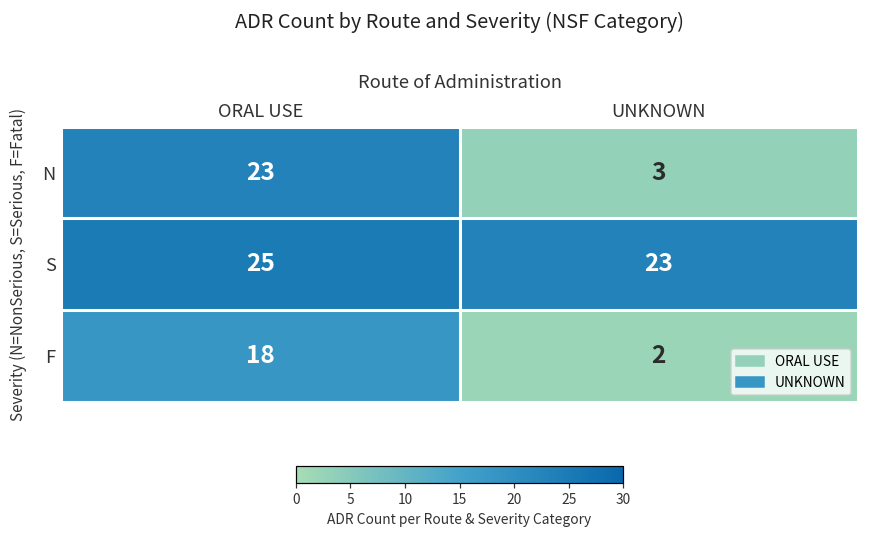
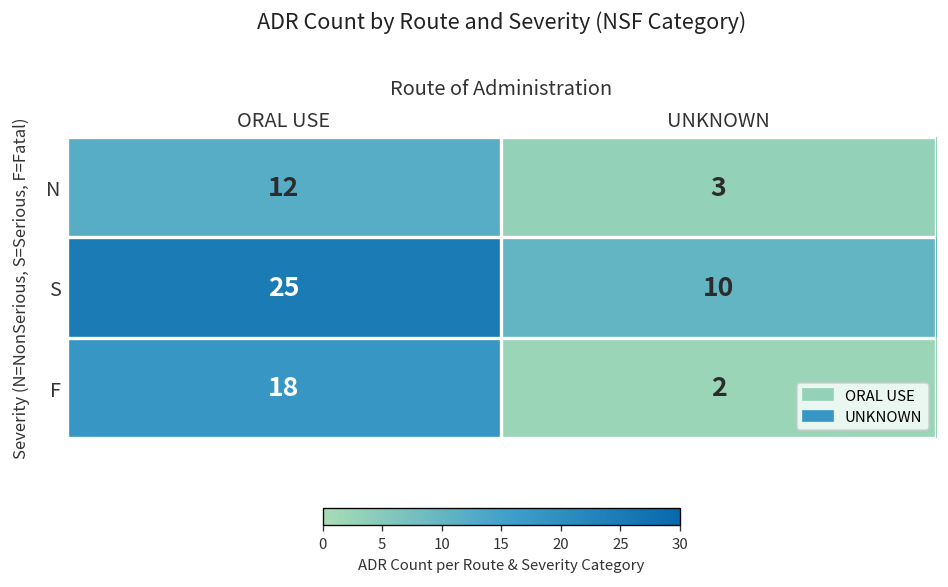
  {
    "N": {
-     "ORAL USE": 23,
+     "ORAL USE": 12,
      "UNKNOWN": 3
    },
    "S": {
      "ORAL USE": 25,
-     "UNKNOWN": 23
+     "UNKNOWN": 10
    },
    "F": {
      "ORAL USE": 18,
      "UNKNOWN": 2
    }
  }
